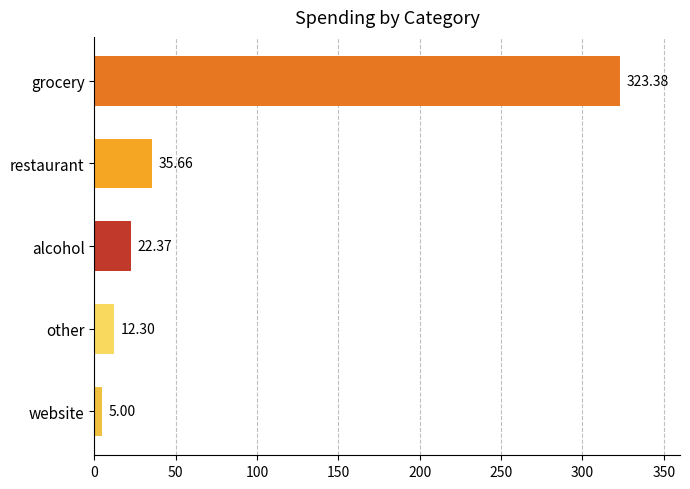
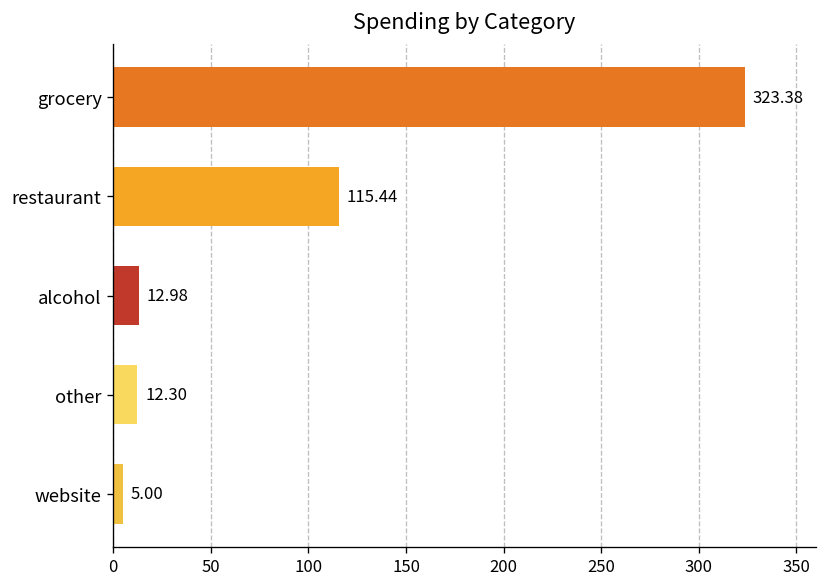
  {
    "grocery": 323.38,
-   "restaurant": 35.66,
-   "alcohol": 22.37,
+   "restaurant": 115.44,
+   "alcohol": 12.98,
    "other": 12.30,
    "website": 5.00
  }
